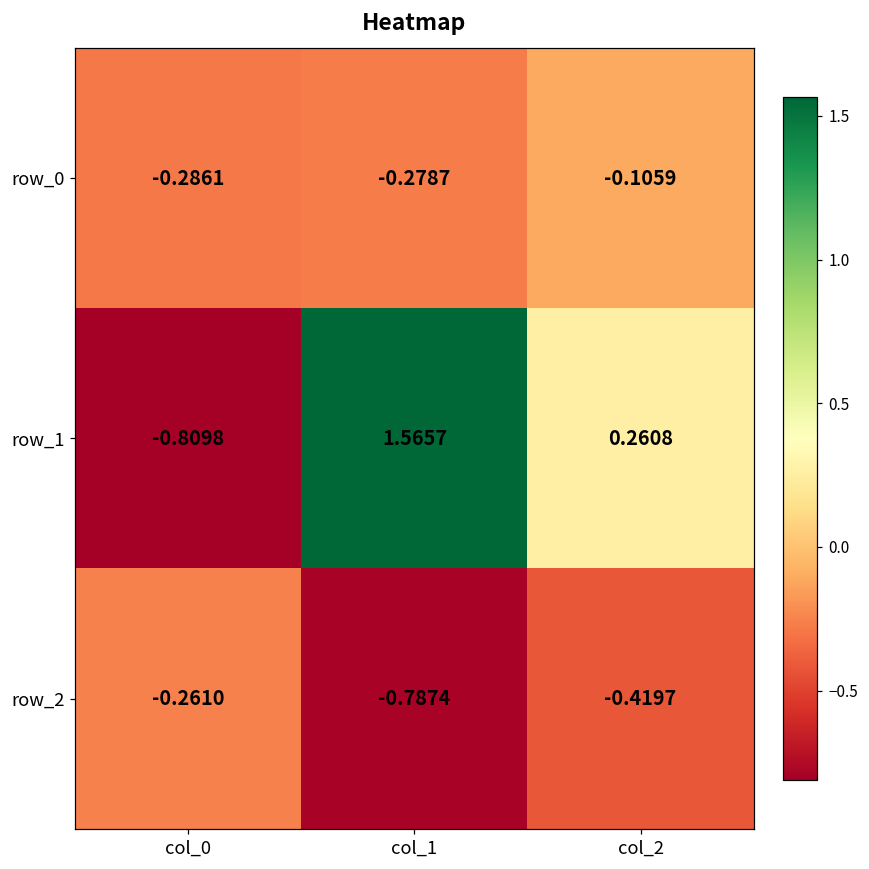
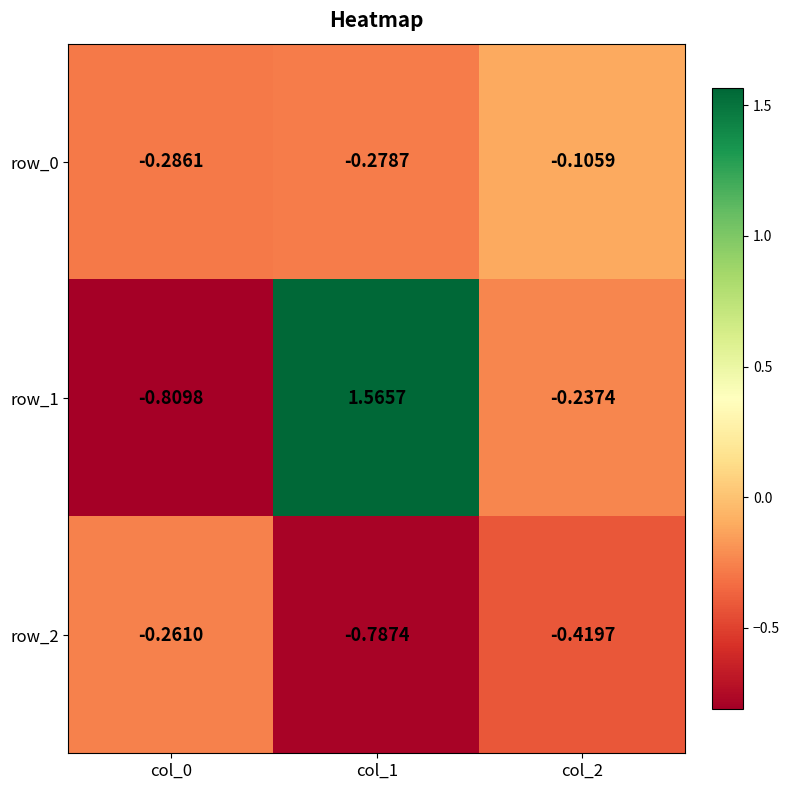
  {
    "row_0": {
      "col_0": -0.2861,
      "col_1": -0.2787,
      "col_2": -0.1059
    },
    "row_1": {
      "col_0": -0.8098,
      "col_1": 1.5657,
-     "col_2": 0.2608
+     "col_2": -0.2374
    },
    "row_2": {
      "col_0": -0.2610,
      "col_1": -0.7874,
      "col_2": -0.4197
    }
  }
